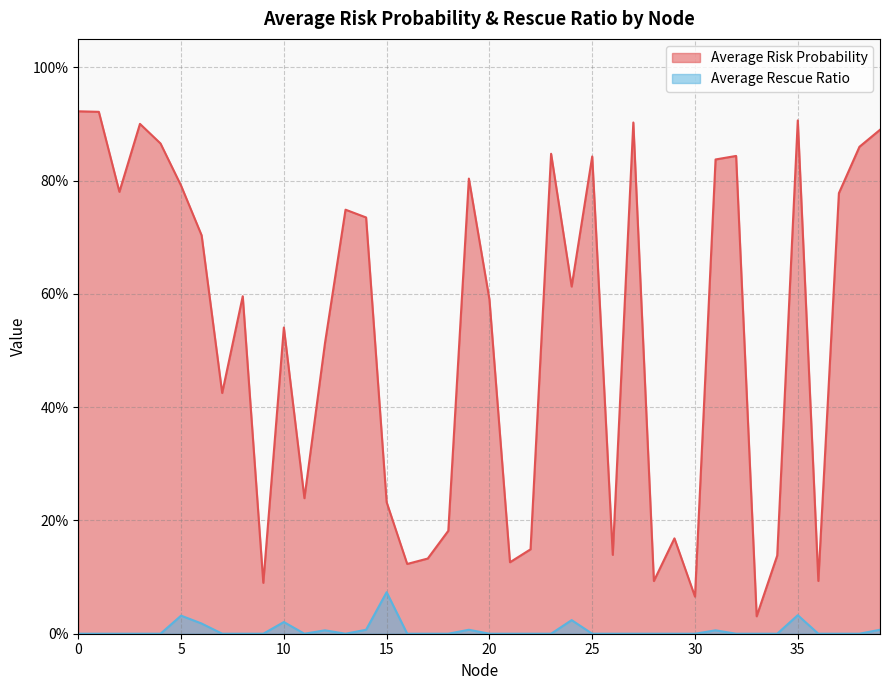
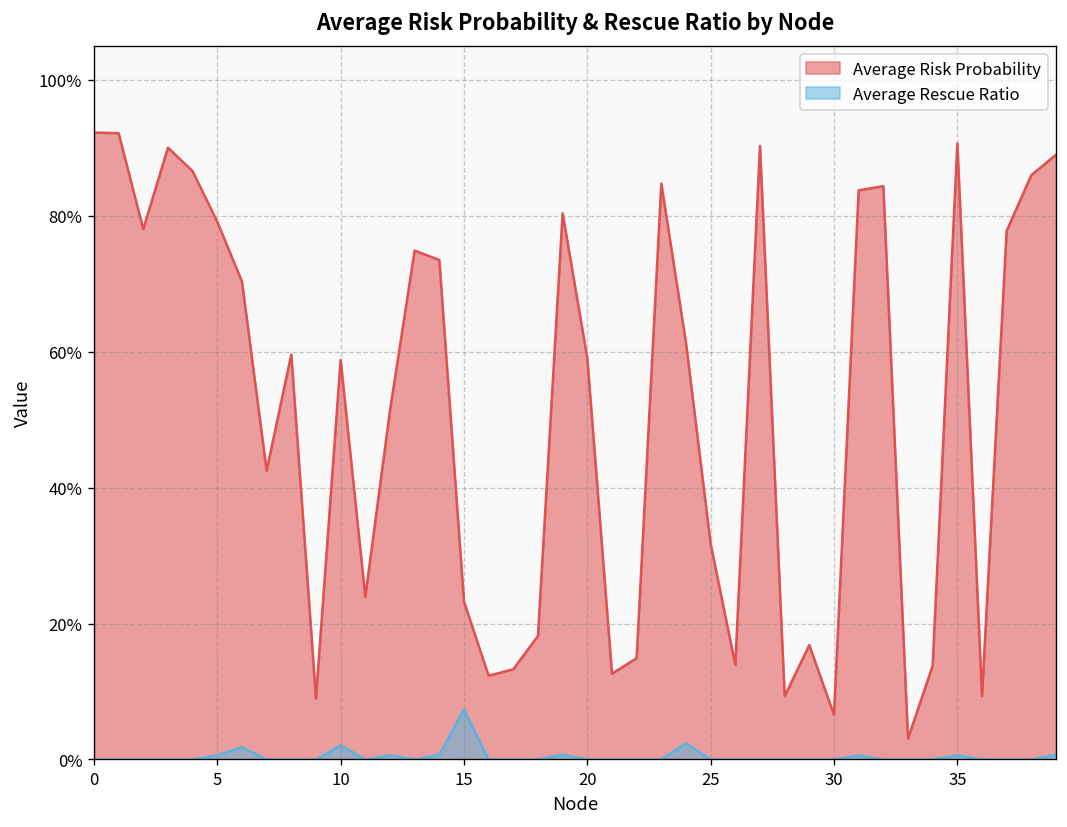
  {
    "Average Risk Probability": {
      "0": "92%",
      "5": "79%",
-     "10": "54%",
+     "10": "59%",
      "15": "23%",
      "20": "59%",
-     "25": "84%",
+     "25": "32%",
      "30": "7%",
      "35": "91%"
    },
    "Average Rescue Ratio": {
      "0": "0%",
-     "5": "3%",
+     "5": "1%",
      "10": "2%",
      "15": "7%",
      "20": "0%",
      "25": "0%",
      "30": "0%",
-     "35": "3%"
+     "35": "1%"
    }
  }
